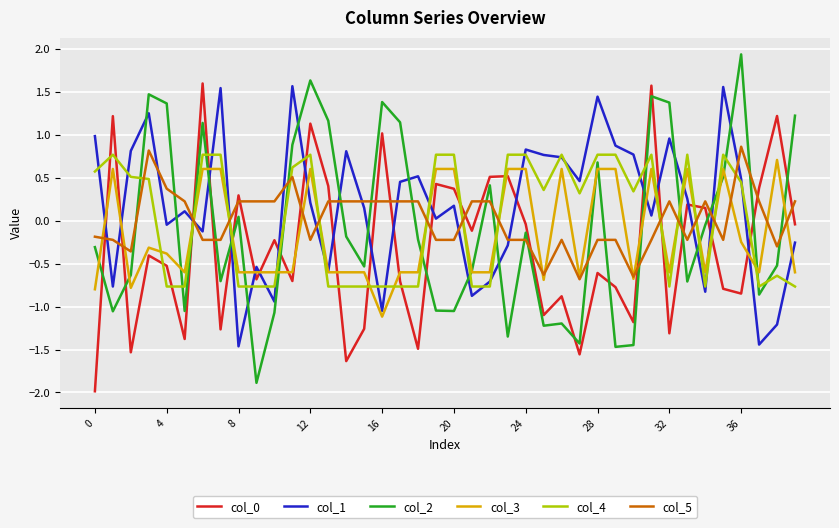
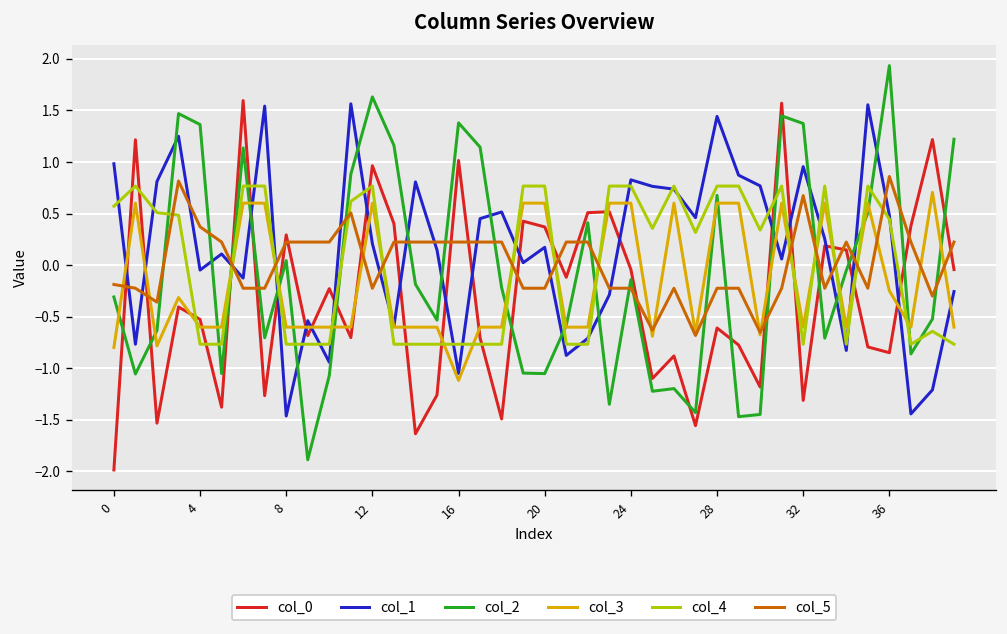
  {
    "col_0": {
      "0": -2.0,
      "4": -0.5,
      "8": 0.3,
-     "12": 1.1,
+     "12": 1.0,
      "16": 1.0,
      "20": 0.4,
      "24": 0.0,
      "28": -0.6,
      "32": -1.3,
      "36": -0.8
    },
    "col_1": {
      "0": 1.0,
      "4": 0.0,
      "8": -1.5,
      "12": 0.2,
      "16": -1.1,
      "20": 0.2,
      "24": 0.8,
      "28": 1.4,
      "32": 1.0,
      "36": 0.5
    },
    "col_2": {
      "0": -0.3,
      "4": 1.4,
      "8": 0.0,
      "12": 1.6,
      "16": 1.4,
      "20": -1.1,
      "24": -0.1,
      "28": 0.7,
      "32": 1.4,
      "36": 1.9
    },
    "col_3": {
      "0": -0.8,
-     "4": -0.4,
+     "4": -0.6,
      "8": -0.6,
      "12": 0.6,
      "16": -1.1,
      "20": 0.6,
      "24": 0.6,
      "28": 0.6,
      "32": -0.6,
      "36": -0.2
    },
    "col_4": {
      "0": 0.6,
      "4": -0.8,
      "8": -0.8,
      "12": 0.8,
      "16": -0.8,
      "20": 0.8,
      "24": 0.8,
      "28": 0.8,
      "32": -0.8,
      "36": 0.4
    },
    "col_5": {
      "0": -0.2,
      "4": 0.4,
      "8": 0.2,
      "12": -0.2,
      "16": 0.2,
      "20": -0.2,
      "24": -0.2,
      "28": -0.2,
-     "32": 0.2,
+     "32": 0.7,
      "36": 0.9
    }
  }
